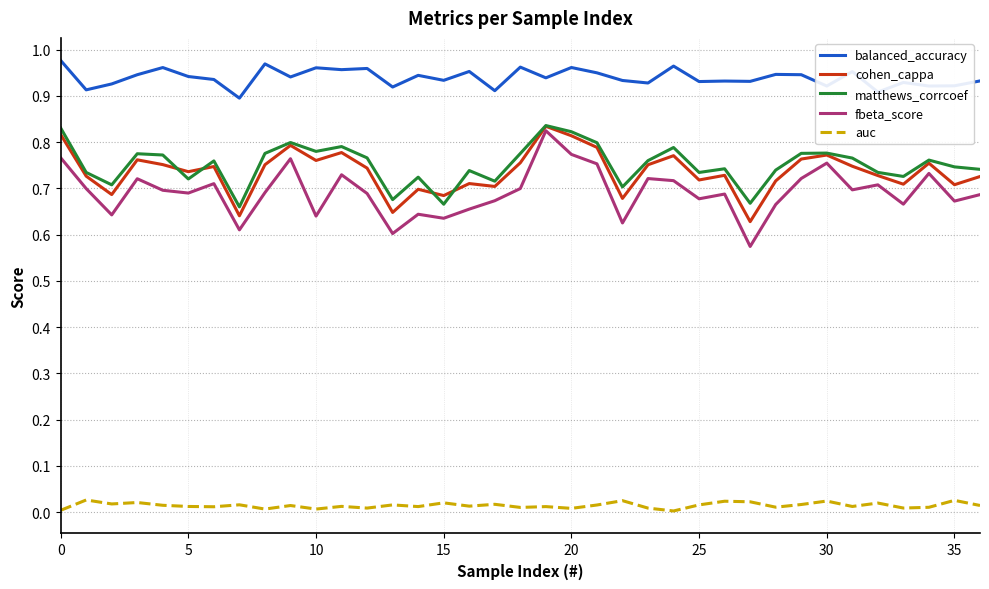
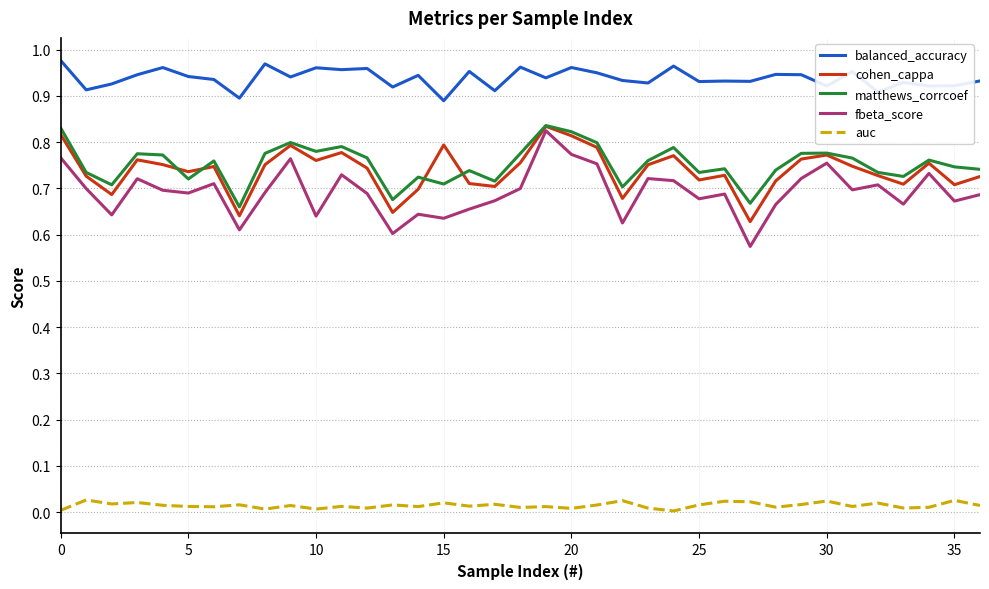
  {
    "balanced_accuracy": {
      "0": 0.98,
      "5": 0.94,
      "10": 0.96,
-     "15": 0.93,
+     "15": 0.89,
      "20": 0.96,
      "25": 0.93
    },
    "cohen_cappa": {
      "0": 0.82,
      "5": 0.74,
      "10": 0.76,
-     "15": 0.68,
+     "15": 0.79,
      "20": 0.81,
      "25": 0.72,
      "35": 0.71
    },
    "matthews_corrcoef": {
      "0": 0.83,
      "5": 0.72,
      "10": 0.78,
-     "15": 0.67,
+     "15": 0.71,
      "20": 0.82,
      "25": 0.73,
      "35": 0.75
    },
    "fbeta_score": {
      "0": 0.77,
      "5": 0.69,
      "10": 0.64,
      "15": 0.64,
      "20": 0.77,
      "25": 0.68,
      "30": 0.75,
      "35": 0.67
    },
    "auc": {
      "0": 0.00,
      "5": 0.01,
      "10": 0.01,
      "15": 0.02,
      "20": 0.01,
      "25": 0.02,
      "30": 0.02,
      "35": 0.03
    }
  }
